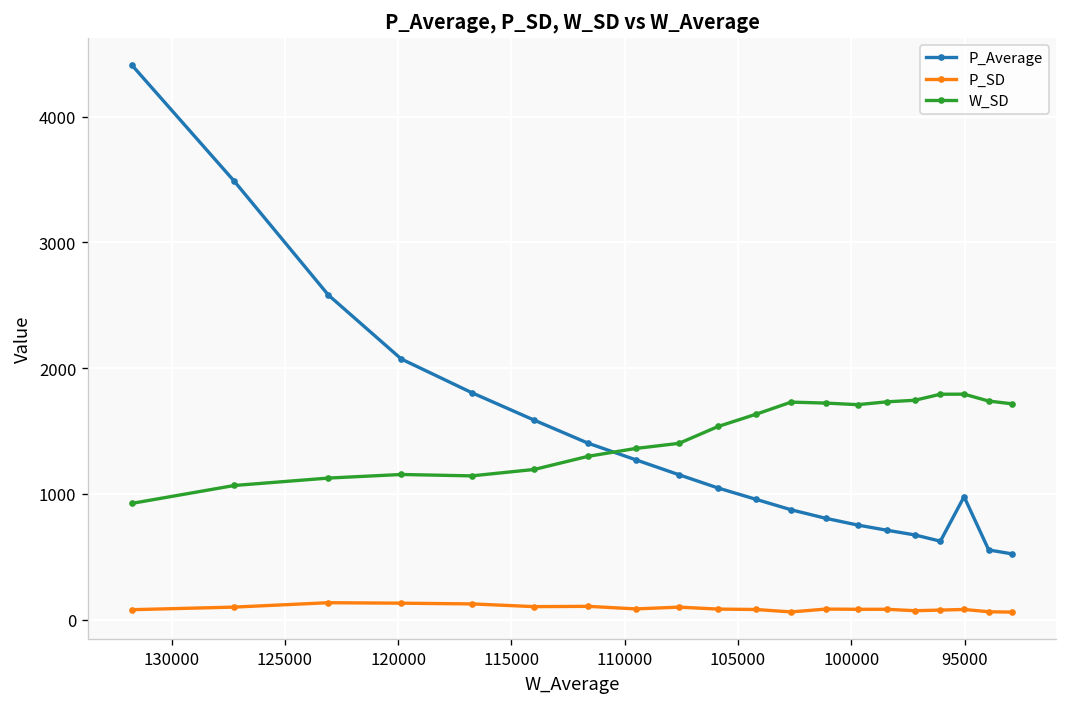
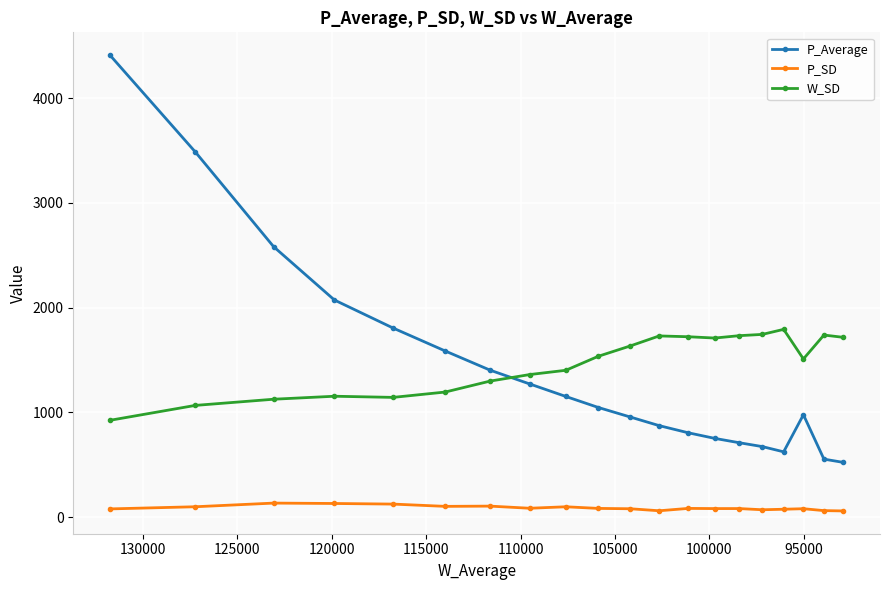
  {
    "P_Average": {
      "95000": 980
    },
    "P_SD": {
      "95000": 80
    },
    "W_SD": {
-     "95000": 1790
+     "95000": 1510
    }
  }
